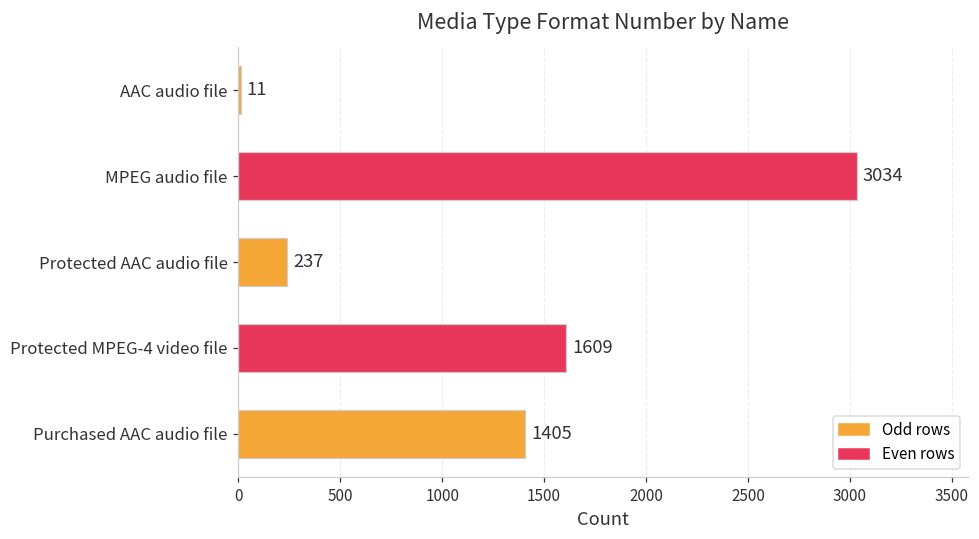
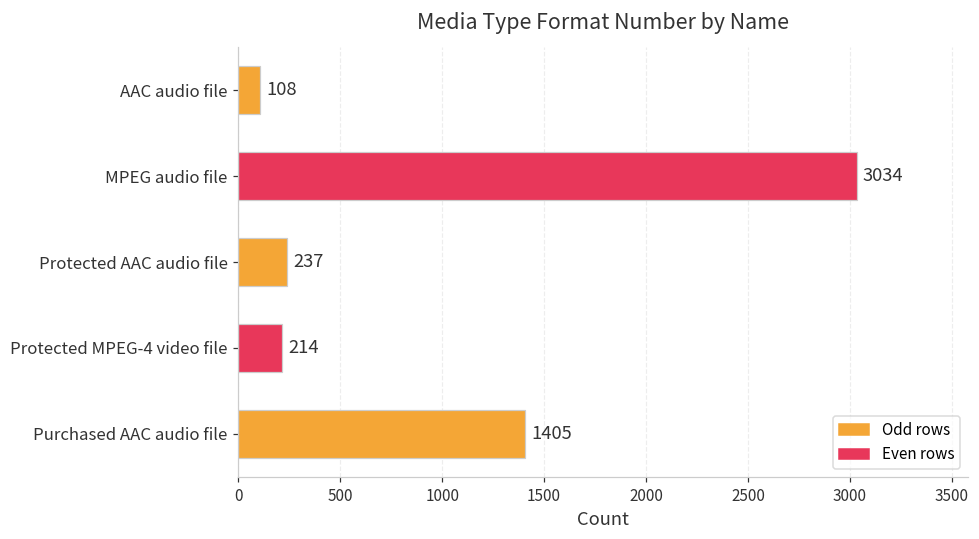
  {
-   "AAC audio file": 11,
+   "AAC audio file": 108,
    "MPEG audio file": 3034,
    "Protected AAC audio file": 237,
-   "Protected MPEG-4 video file": 1609,
+   "Protected MPEG-4 video file": 214,
    "Purchased AAC audio file": 1405
  }
